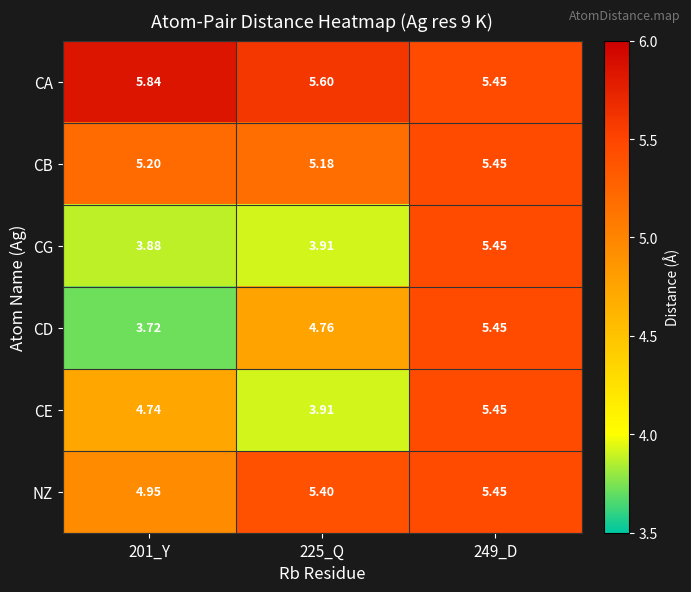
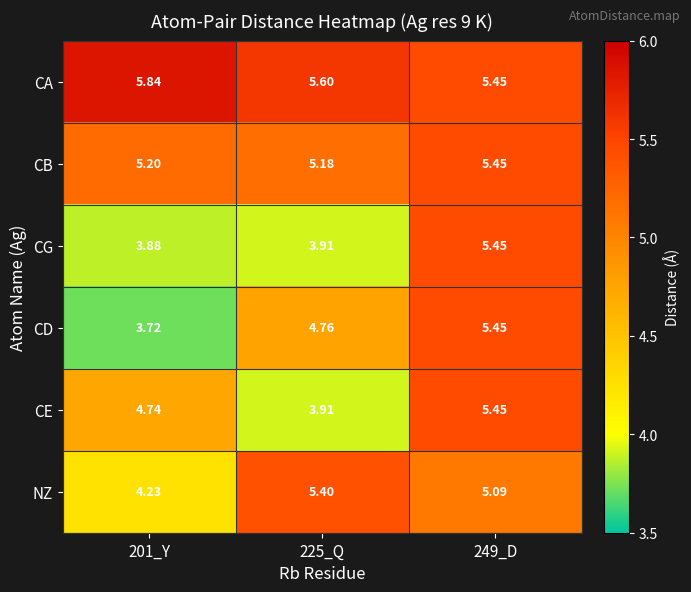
  {
    "CA": {
      "201_Y": 5.84,
      "225_Q": 5.60,
      "249_D": 5.45
    },
    "CB": {
      "201_Y": 5.20,
      "225_Q": 5.18,
      "249_D": 5.45
    },
    "CG": {
      "201_Y": 3.88,
      "225_Q": 3.91,
      "249_D": 5.45
    },
    "CD": {
      "201_Y": 3.72,
      "225_Q": 4.76,
      "249_D": 5.45
    },
    "CE": {
      "201_Y": 4.74,
      "225_Q": 3.91,
      "249_D": 5.45
    },
    "NZ": {
-     "201_Y": 4.95,
+     "201_Y": 4.23,
      "225_Q": 5.40,
-     "249_D": 5.45
+     "249_D": 5.09
    }
  }
